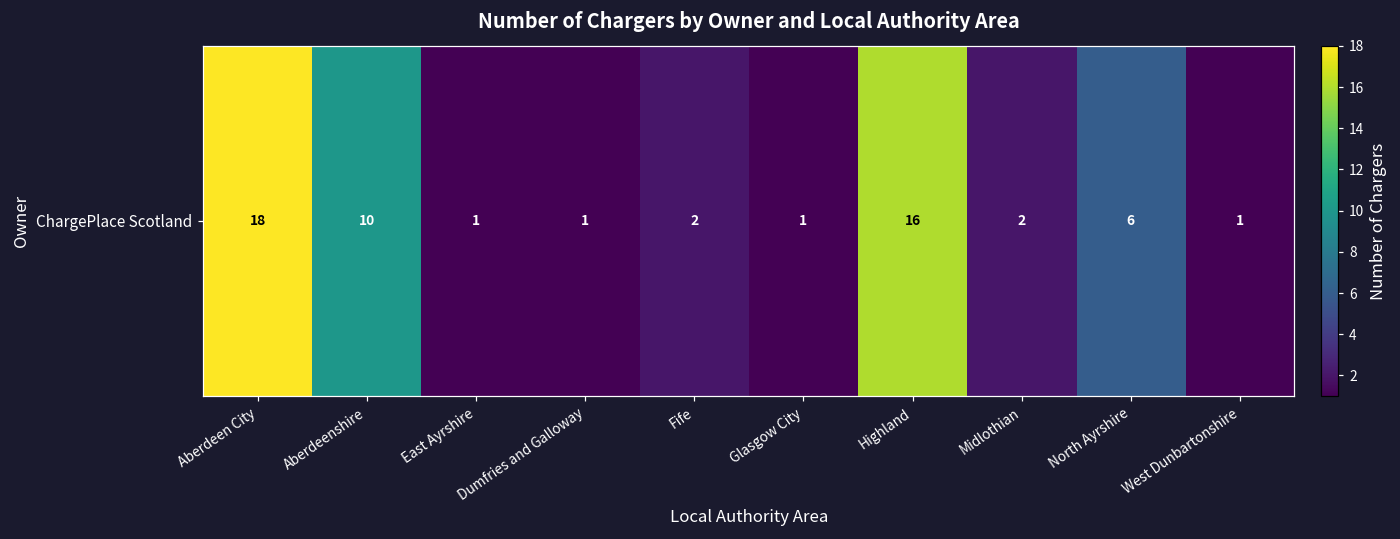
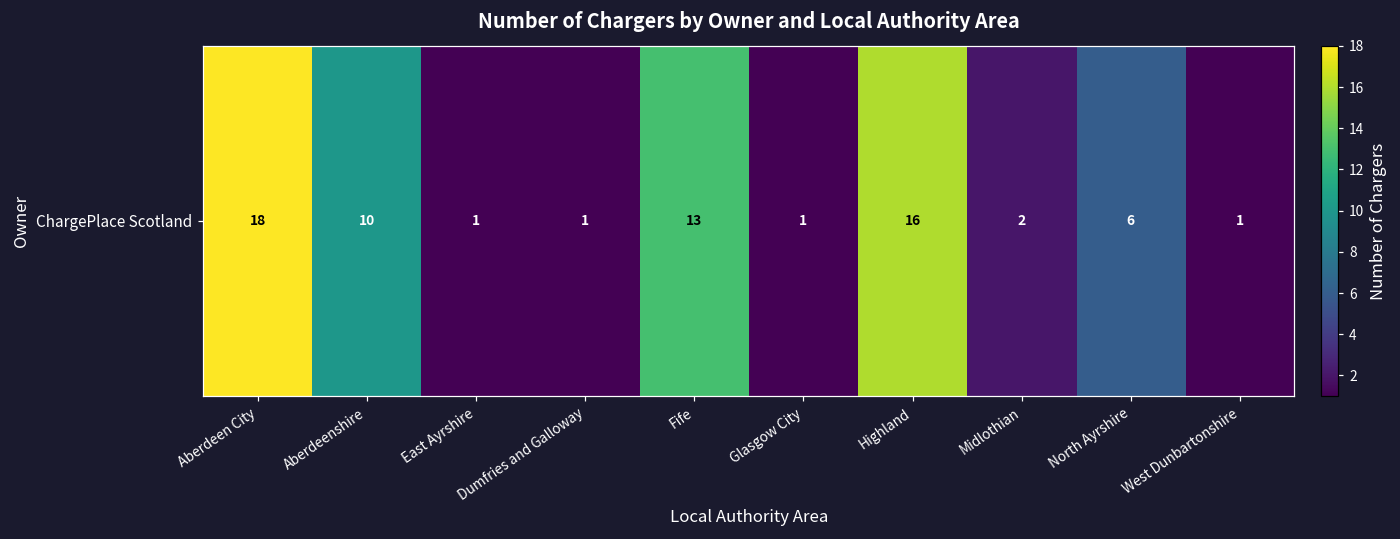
  {
    "ChargePlace Scotland": {
      "Aberdeen City": 18,
      "Aberdeenshire": 10,
      "East Ayrshire": 1,
      "Dumfries and Galloway": 1,
-     "Fife": 2,
+     "Fife": 13,
      "Glasgow City": 1,
      "Highland": 16,
      "Midlothian": 2,
      "North Ayrshire": 6,
      "West Dunbartonshire": 1
    }
  }
